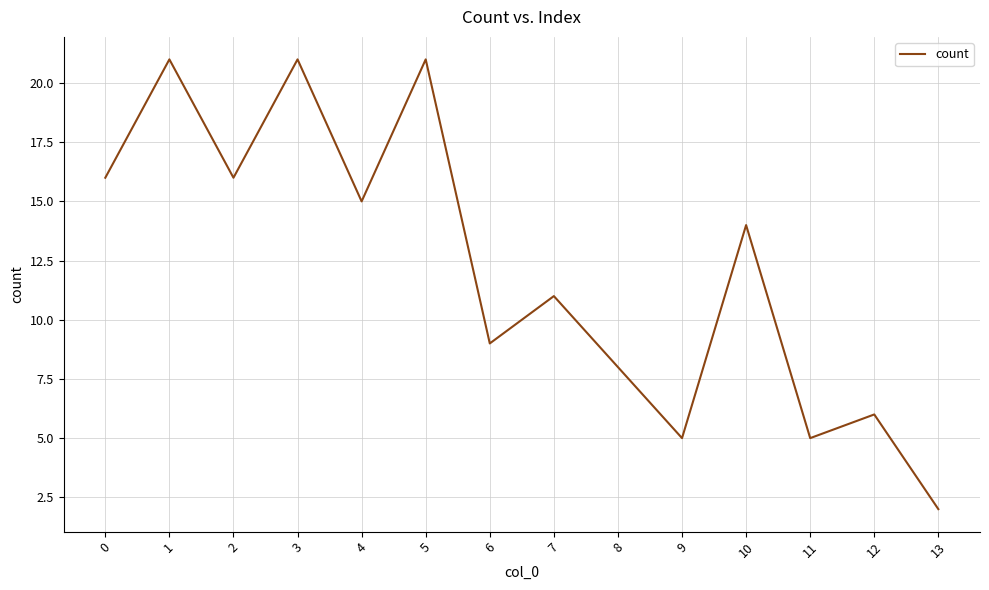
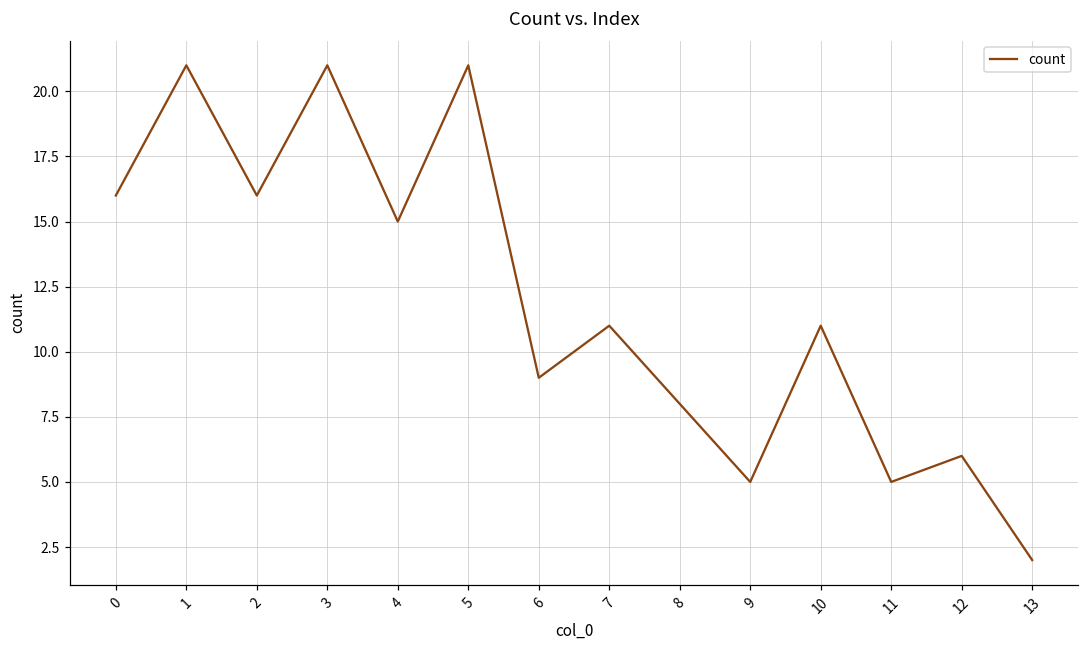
  {
    "0": 16,
    "1": 21,
    "2": 16,
    "3": 21,
    "4": 15,
    "5": 21,
    "6": 9,
    "7": 11,
    "8": 8,
    "9": 5,
-   "10": 14,
+   "10": 11,
    "11": 5,
    "12": 6,
    "13": 2
  }
